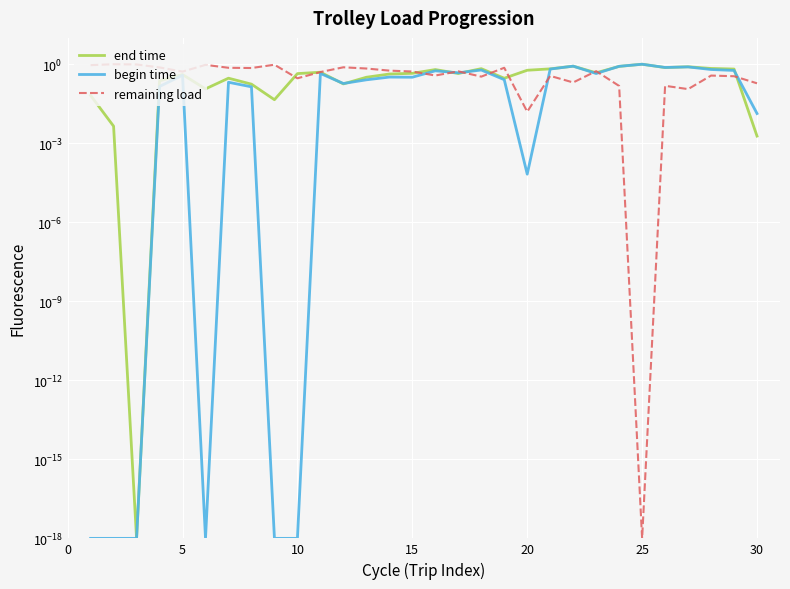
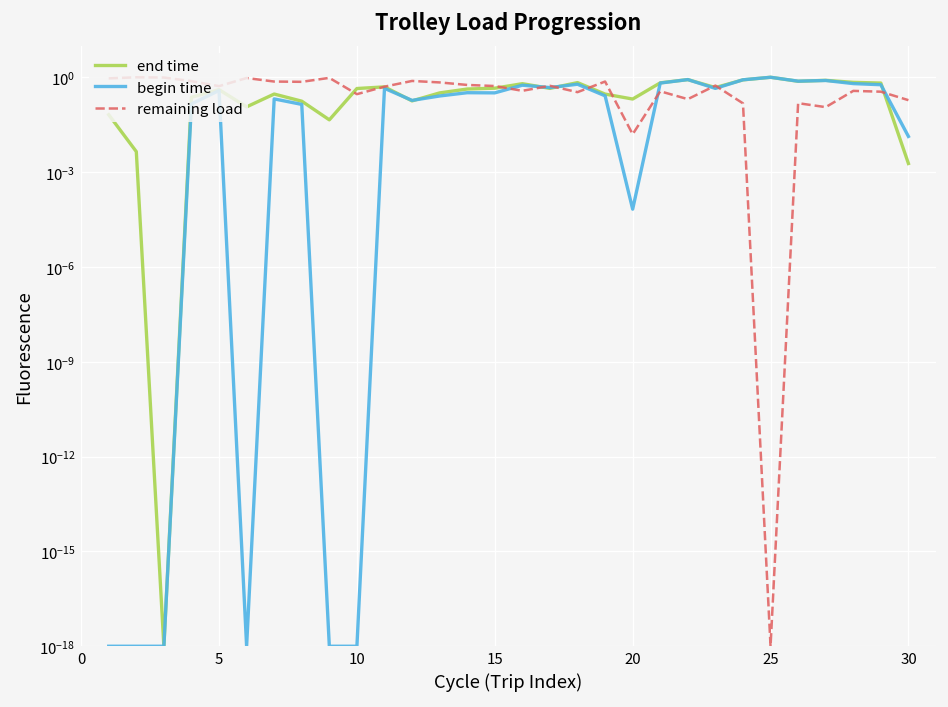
  {
    "end time": {
      "10": 0.4,
-     "20": 0.6,
+     "20": 0.2,
      "30": 0.002
    },
    "begin time": {
      "10": 0.000000000000,
      "15": 0.3,
      "20": 0.00007,
      "30": 0.01
    },
    "remaining load": {
      "10": 0.3,
      "20": 0.02,
      "25": 0.000000000000,
      "30": 0.2
    }
  }
